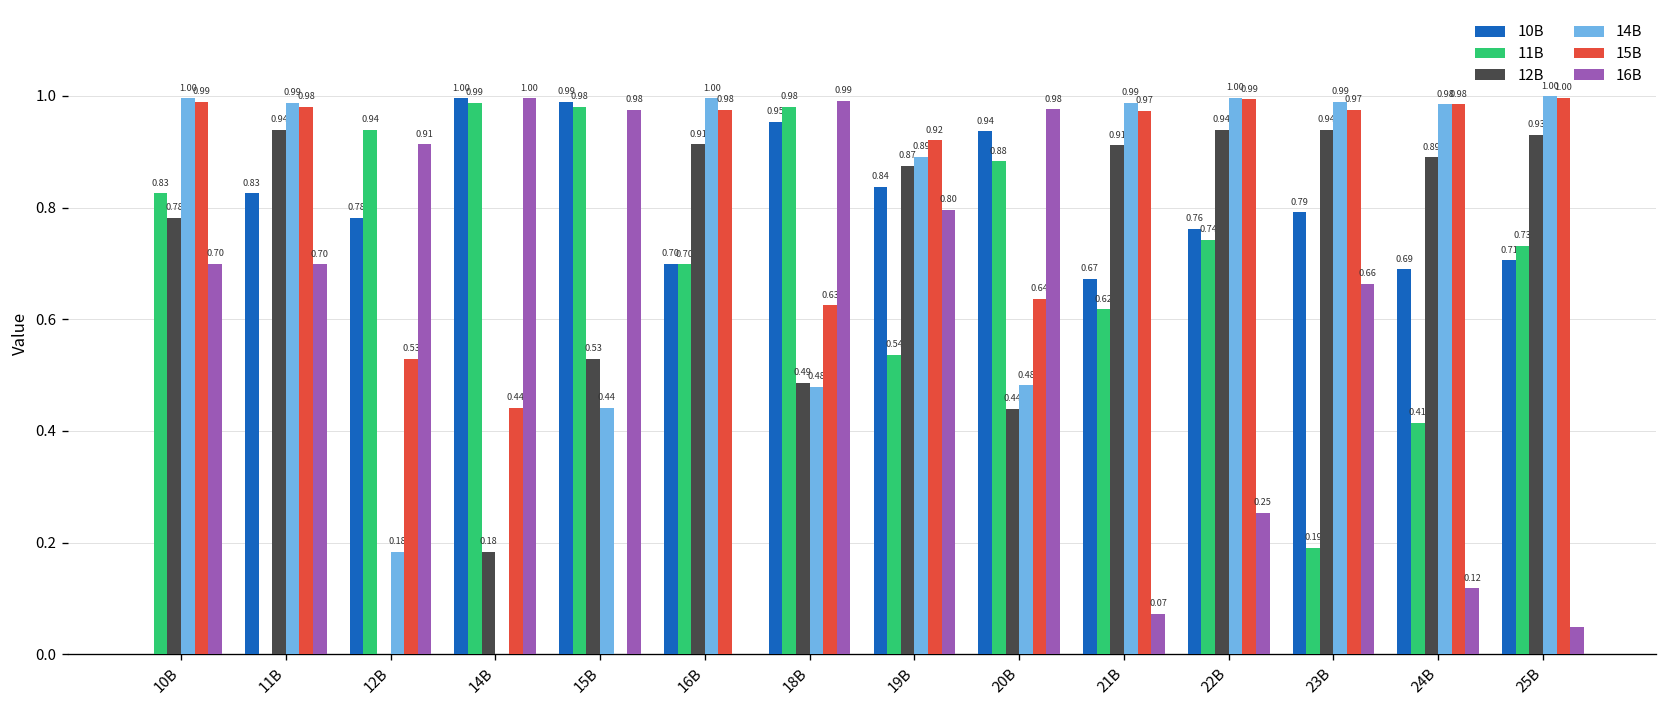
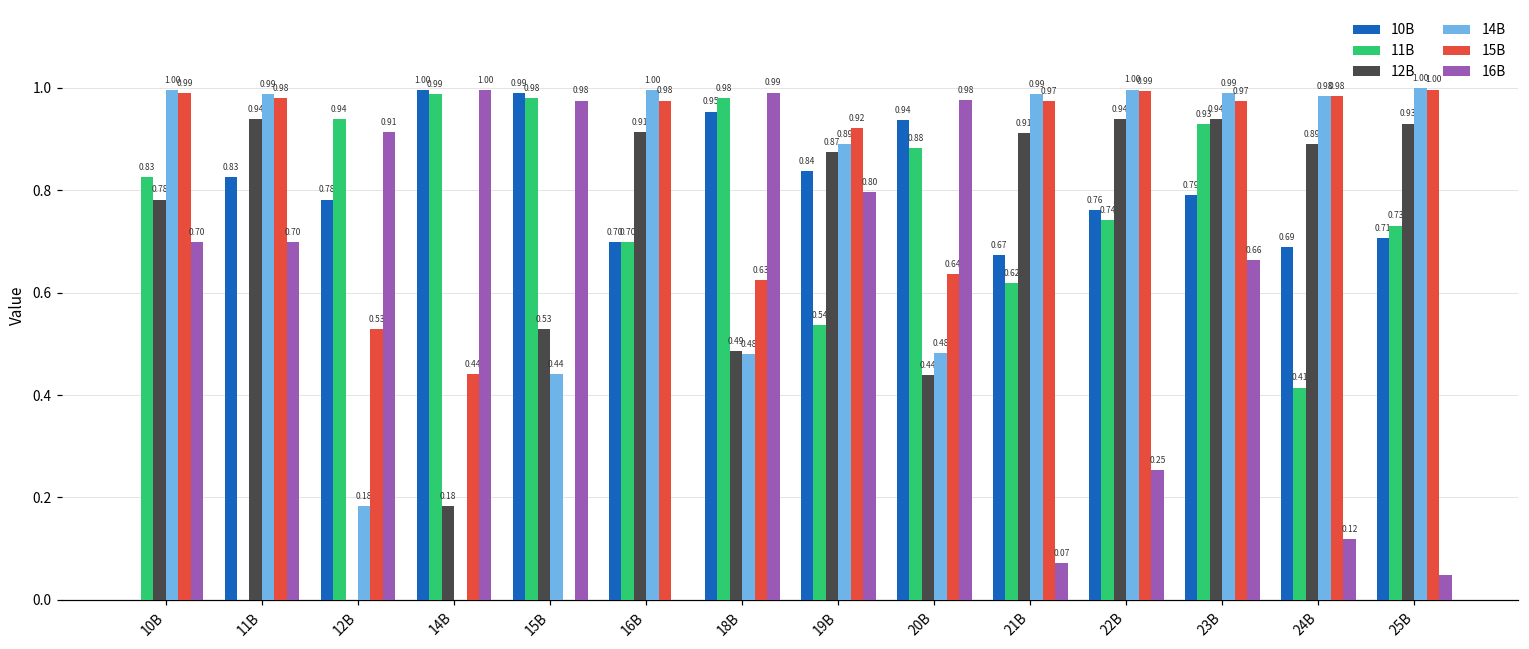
  {
    "10B": {
      "11B": 0.83,
      "12B": 0.78,
      "14B": 1.00,
      "15B": 0.99,
      "18B": 0.95,
      "19B": 0.84,
      "20B": 0.94,
      "21B": 0.67,
      "22B": 0.76,
      "23B": 0.79,
      "24B": 0.69,
      "25B": 0.71
    },
    "11B": {
      "10B": 0.83,
      "12B": 0.94,
      "14B": 0.99,
      "15B": 0.98,
      "18B": 0.98,
      "19B": 0.54,
      "20B": 0.88,
      "21B": 0.62,
      "22B": 0.74,
-     "23B": 0.19,
+     "23B": 0.93,
      "24B": 0.41,
      "25B": 0.73
    },
    "12B": {
      "10B": 0.78,
      "11B": 0.94,
      "14B": 0.18,
      "15B": 0.53,
      "16B": 0.91,
      "19B": 0.87,
      "20B": 0.44,
      "21B": 0.91,
      "22B": 0.94,
      "23B": 0.94,
      "24B": 0.89,
      "25B": 0.93
    },
    "14B": {
      "10B": 1.00,
      "11B": 0.99,
      "12B": 0.18,
      "15B": 0.44,
      "16B": 1.00,
      "19B": 0.89,
      "20B": 0.48,
      "21B": 0.99,
      "23B": 0.99
    },
    "15B": {
      "10B": 0.99,
      "11B": 0.98,
      "12B": 0.53,
      "14B": 0.44,
      "16B": 0.98,
      "18B": 0.63,
      "19B": 0.92,
      "20B": 0.64,
      "21B": 0.97,
      "23B": 0.97
    },
    "16B": {
      "10B": 0.70,
      "11B": 0.70,
      "12B": 0.91,
      "14B": 1.00,
      "15B": 0.98,
      "18B": 0.99,
      "19B": 0.80,
      "20B": 0.98,
      "21B": 0.07,
      "22B": 0.25,
      "23B": 0.66,
      "24B": 0.12
    }
  }
